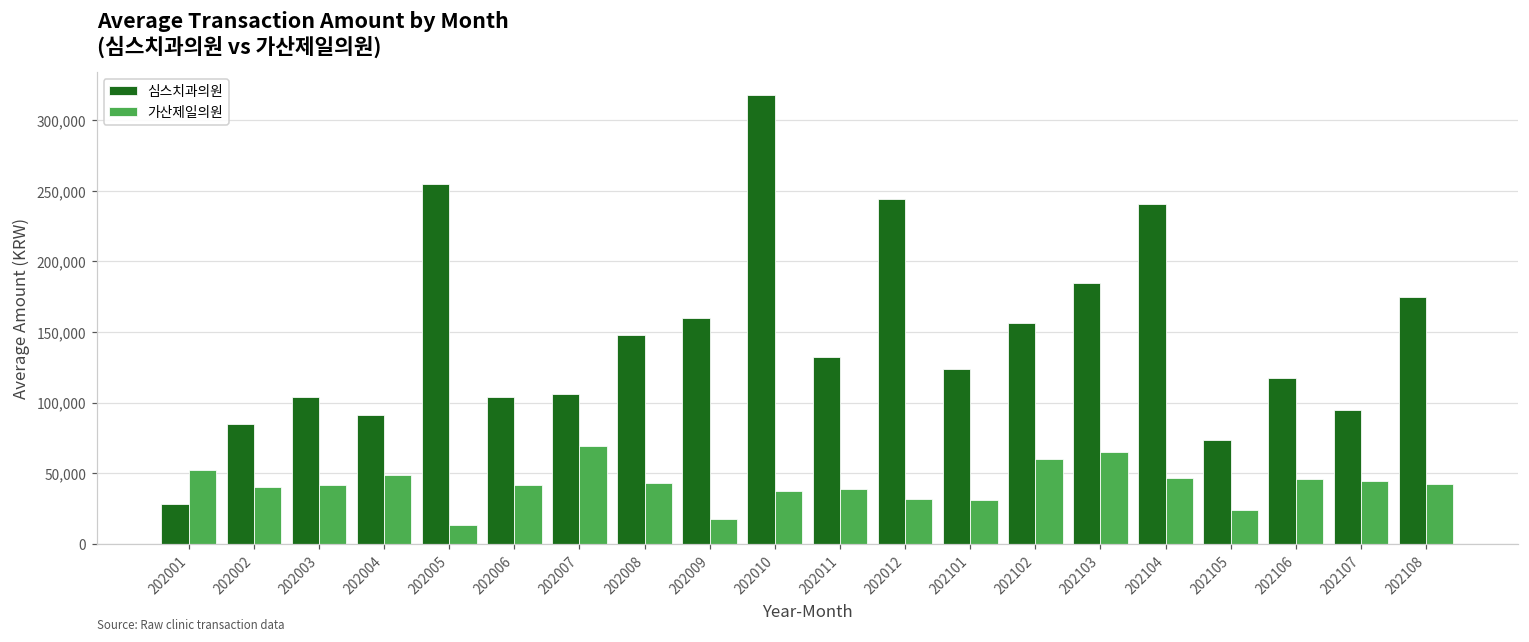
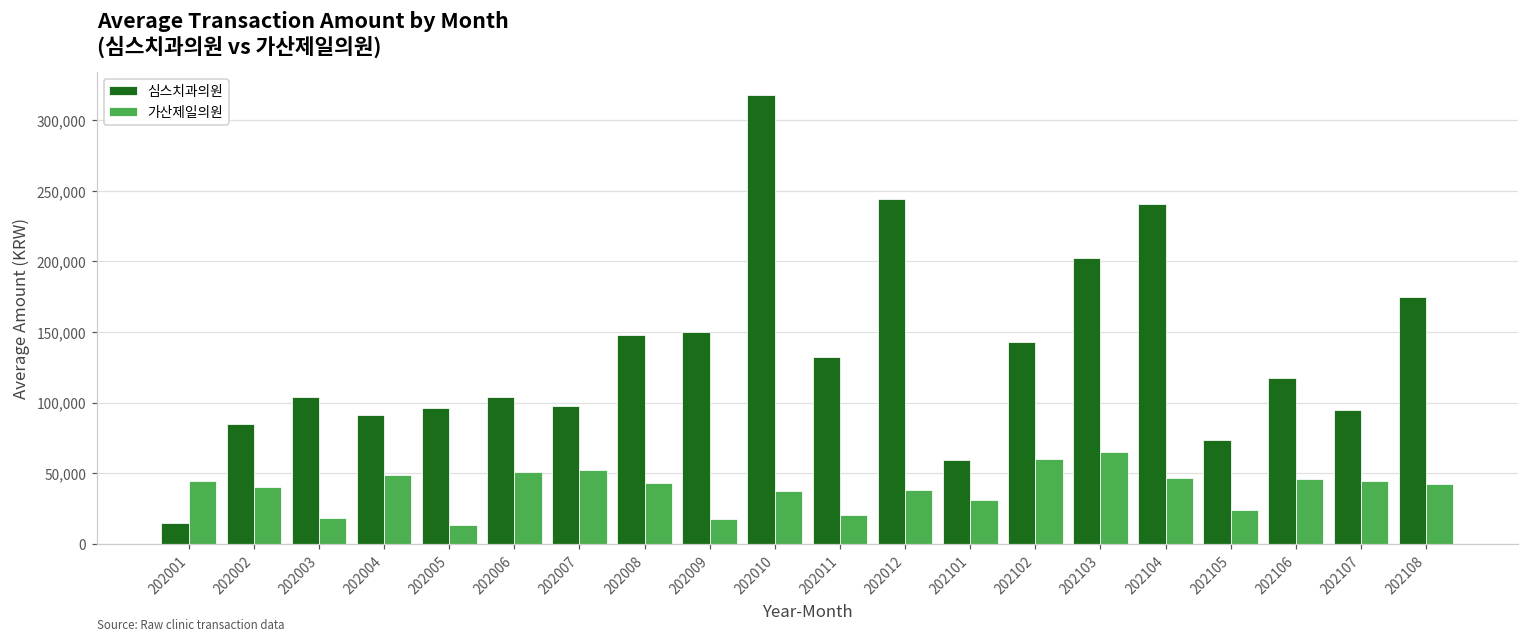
  {
    "심스치과의원": {
-     "202001": "29,000",
+     "202001": "15,000",
      "202002": "85,000",
      "202003": "104,000",
      "202004": "91,000",
-     "202005": "255,000",
+     "202005": "96,000",
      "202006": "104,000",
-     "202007": "106,000",
+     "202007": "97,000",
      "202008": "148,000",
-     "202009": "160,000",
+     "202009": "150,000",
      "202010": "318,000",
      "202011": "133,000",
      "202012": "244,000",
-     "202101": "124,000",
-     "202102": "157,000",
-     "202103": "185,000",
+     "202101": "60,000",
+     "202102": "143,000",
+     "202103": "203,000",
      "202104": "241,000",
      "202105": "73,000",
      "202106": "118,000",
      "202107": "95,000",
      "202108": "175,000"
    },
    "가산제일의원": {
-     "202001": "52,000",
+     "202001": "44,000",
      "202002": "40,000",
-     "202003": "42,000",
+     "202003": "19,000",
      "202004": "49,000",
      "202005": "14,000",
-     "202006": "41,000",
-     "202007": "69,000",
+     "202006": "51,000",
+     "202007": "52,000",
      "202008": "43,000",
      "202009": "18,000",
      "202010": "38,000",
-     "202011": "39,000",
-     "202012": "32,000",
+     "202011": "21,000",
+     "202012": "38,000",
      "202101": "31,000",
      "202102": "60,000",
      "202103": "65,000",
      "202104": "47,000",
      "202105": "24,000",
      "202106": "46,000",
      "202107": "45,000",
      "202108": "43,000"
    }
  }
